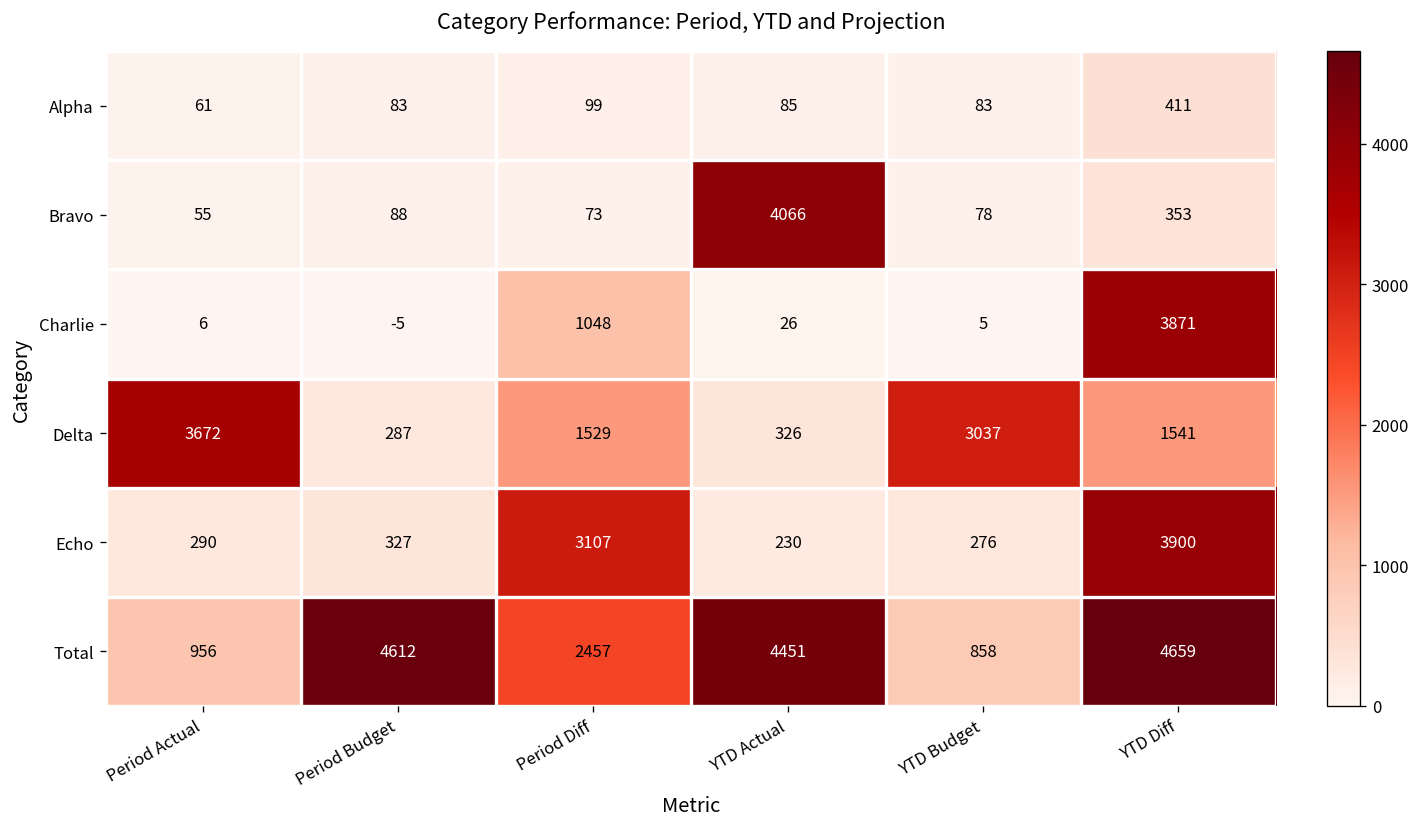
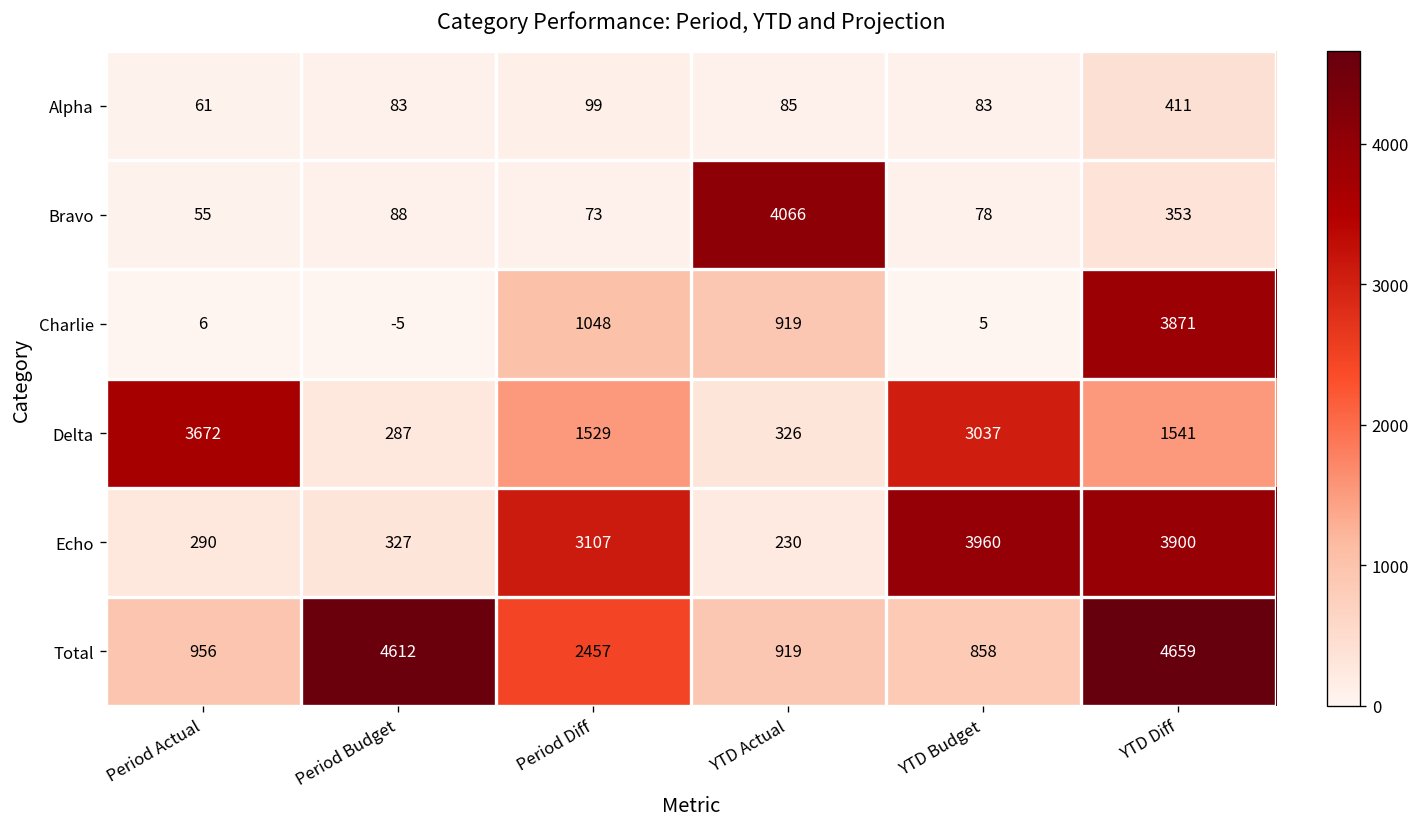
  {
    "Alpha": {
      "Period Actual": 61,
      "Period Budget": 83,
      "Period Diff": 99,
      "YTD Actual": 85,
      "YTD Budget": 83,
      "YTD Diff": 411
    },
    "Bravo": {
      "Period Actual": 55,
      "Period Budget": 88,
      "Period Diff": 73,
      "YTD Actual": 4066,
      "YTD Budget": 78,
      "YTD Diff": 353
    },
    "Charlie": {
      "Period Actual": 6,
      "Period Budget": -5,
      "Period Diff": 1048,
-     "YTD Actual": 26,
+     "YTD Actual": 919,
      "YTD Budget": 5,
      "YTD Diff": 3871
    },
    "Delta": {
      "Period Actual": 3672,
      "Period Budget": 287,
      "Period Diff": 1529,
      "YTD Actual": 326,
      "YTD Budget": 3037,
      "YTD Diff": 1541
    },
    "Echo": {
      "Period Actual": 290,
      "Period Budget": 327,
      "Period Diff": 3107,
      "YTD Actual": 230,
-     "YTD Budget": 276,
+     "YTD Budget": 3960,
      "YTD Diff": 3900
    },
    "Total": {
      "Period Actual": 956,
      "Period Budget": 4612,
      "Period Diff": 2457,
-     "YTD Actual": 4451,
+     "YTD Actual": 919,
      "YTD Budget": 858,
      "YTD Diff": 4659
    }
  }
